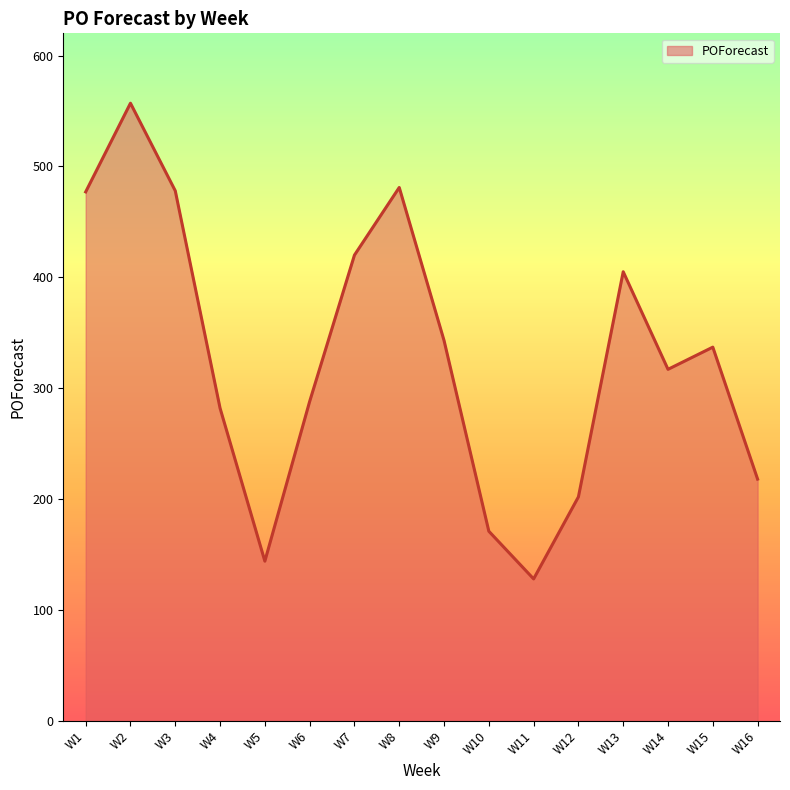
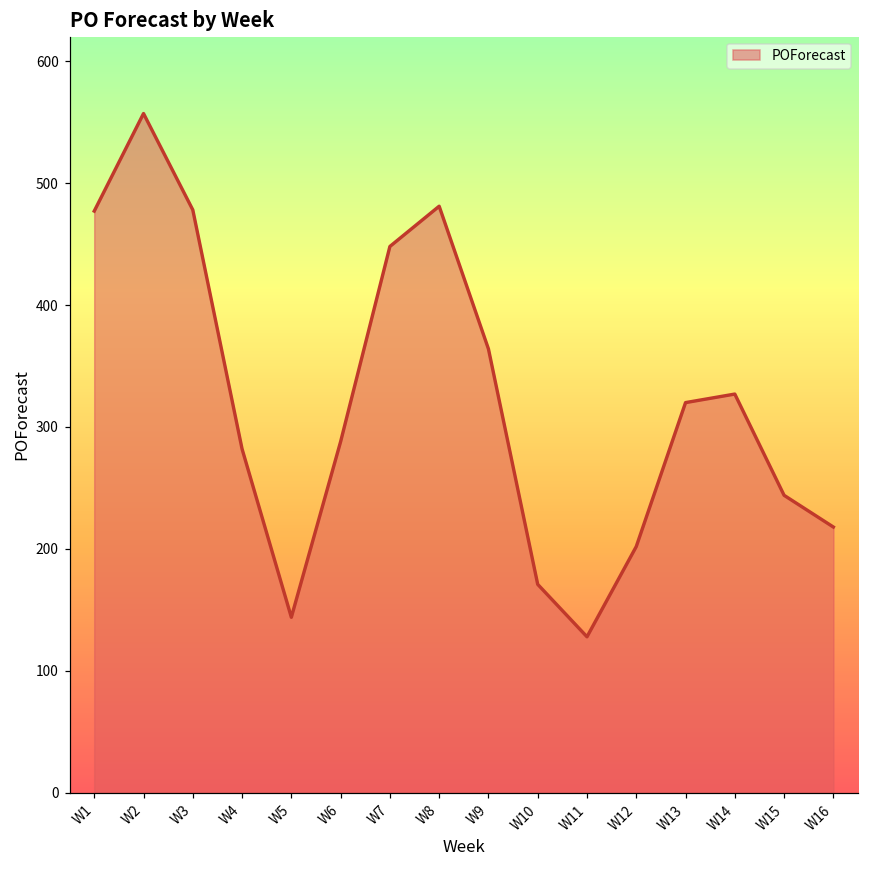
  {
    "W1": 477,
    "W2": 557,
    "W3": 478,
    "W4": 282,
    "W5": 144,
    "W6": 288,
-   "W7": 420,
+   "W7": 448,
    "W8": 481,
-   "W9": 343,
+   "W9": 364,
    "W10": 171,
    "W11": 128,
    "W12": 202,
-   "W13": 405,
-   "W14": 317,
-   "W15": 337,
+   "W13": 320,
+   "W14": 327,
+   "W15": 244,
    "W16": 218
  }
